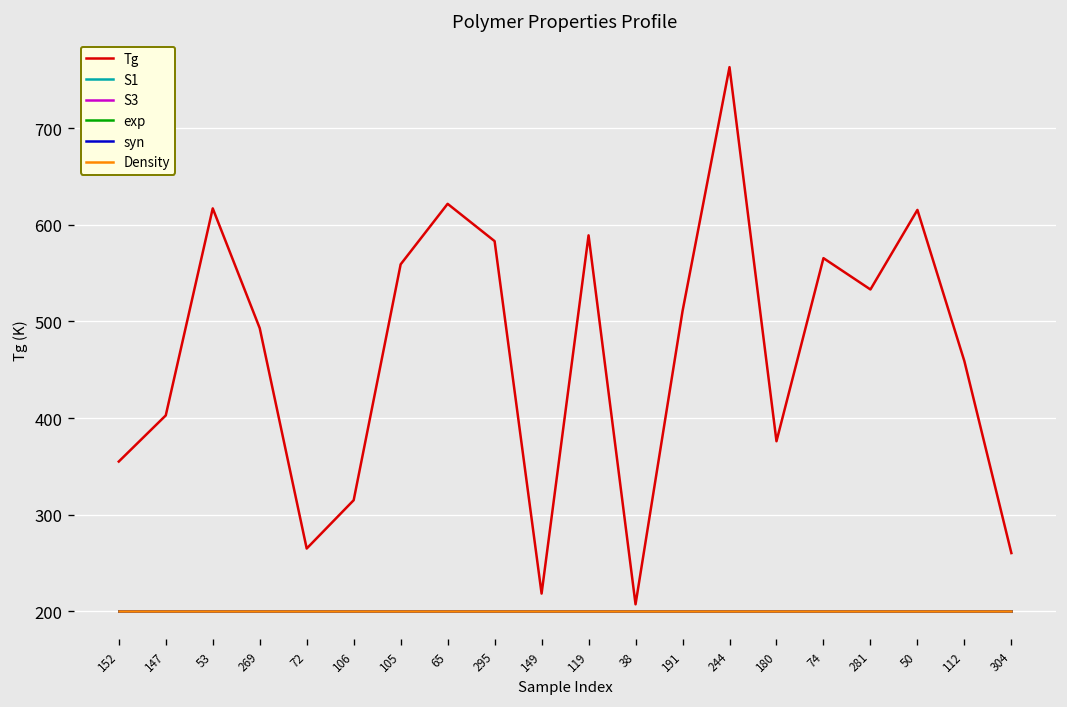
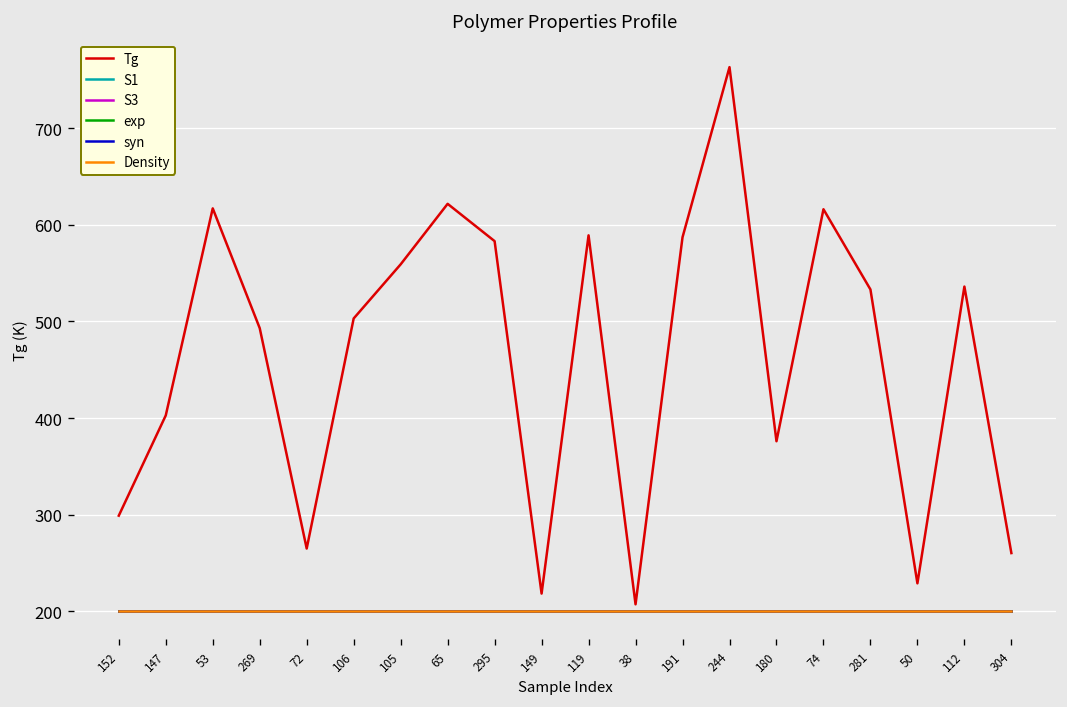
  {
    "Tg": {
-     "152": 360,
+     "152": 300,
      "147": 400,
      "53": 620,
      "269": 490,
      "72": 270,
-     "106": 320,
+     "106": 500,
      "105": 560,
      "65": 620,
      "295": 580,
      "149": 220,
      "119": 590,
      "38": 210,
-     "191": 510,
+     "191": 590,
      "244": 760,
      "180": 380,
-     "74": 570,
+     "74": 620,
      "281": 530,
-     "50": 620,
-     "112": 460,
+     "50": 230,
+     "112": 540,
      "304": 260
    },
    "Density": {
      "152": 200,
      "147": 200,
      "53": 200,
      "269": 200,
      "72": 200,
      "106": 200,
      "105": 200,
      "65": 200,
      "295": 200,
      "149": 200,
      "119": 200,
      "38": 200,
      "191": 200,
      "244": 200,
      "180": 200,
      "74": 200,
      "281": 200,
      "50": 200,
      "112": 200,
      "304": 200
    }
  }
